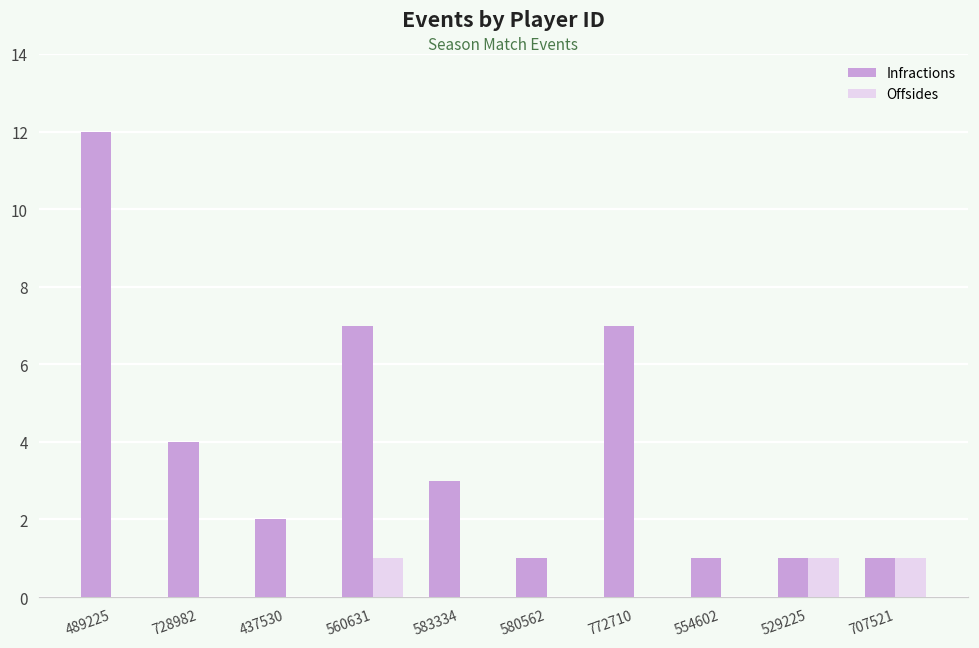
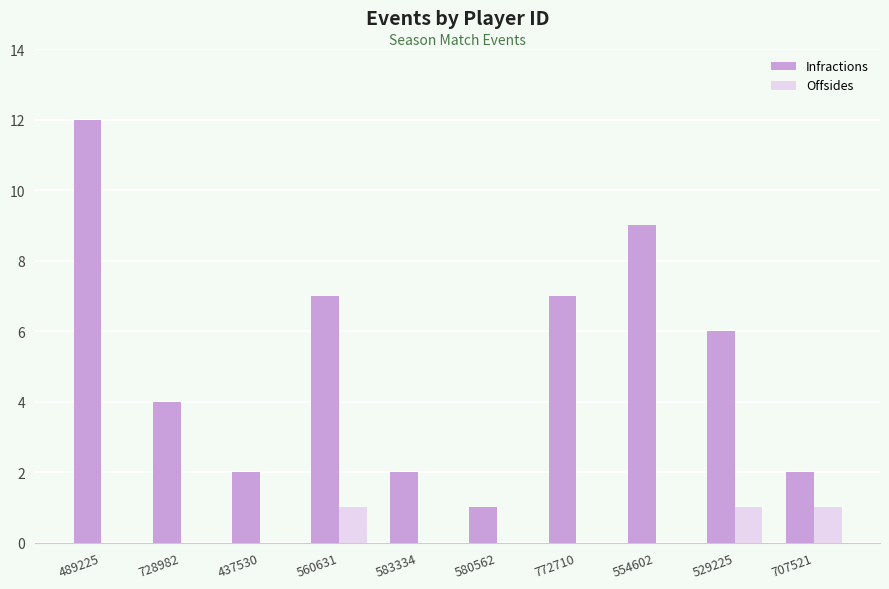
  {
    "Infractions": {
      "489225": 12,
      "728982": 4,
      "437530": 2,
      "560631": 7,
-     "583334": 3,
+     "583334": 2,
      "580562": 1,
      "772710": 7,
-     "554602": 1,
-     "529225": 1,
-     "707521": 1
+     "554602": 9,
+     "529225": 6,
+     "707521": 2
    },
    "Offsides": {
      "489225": 0,
      "728982": 0,
      "437530": 0,
      "560631": 1,
      "583334": 0,
      "580562": 0,
      "772710": 0,
      "554602": 0,
      "529225": 1,
      "707521": 1
    }
  }
